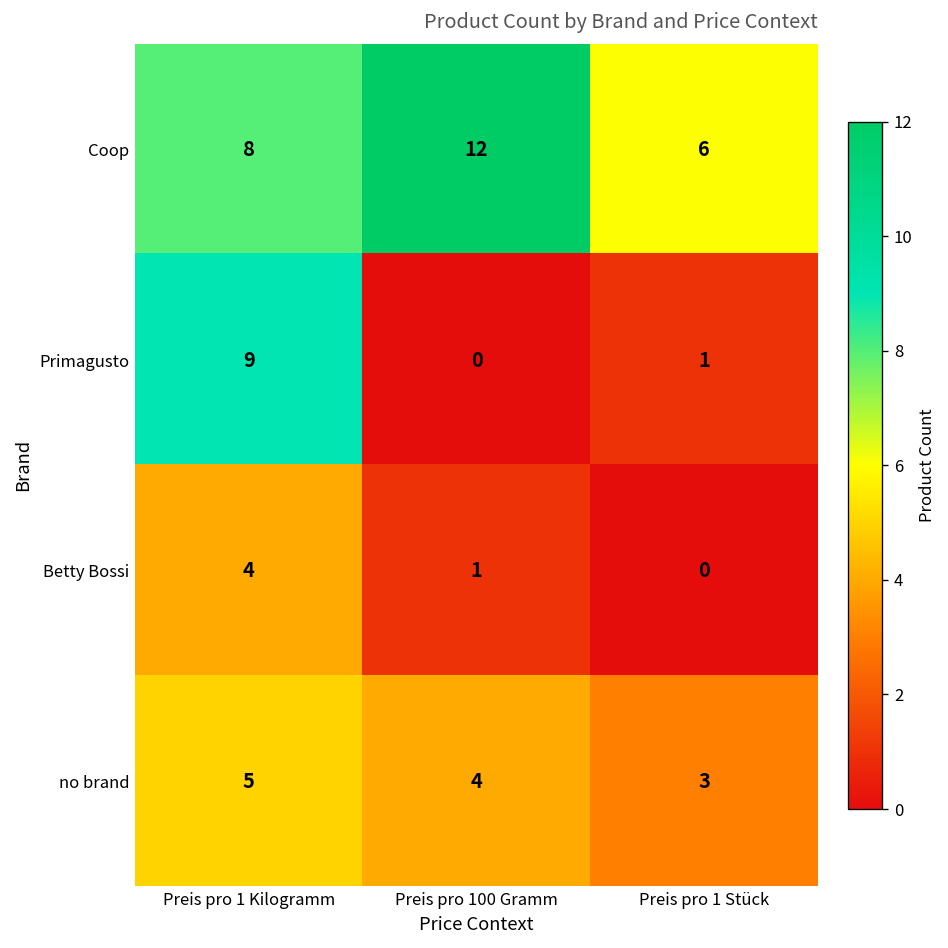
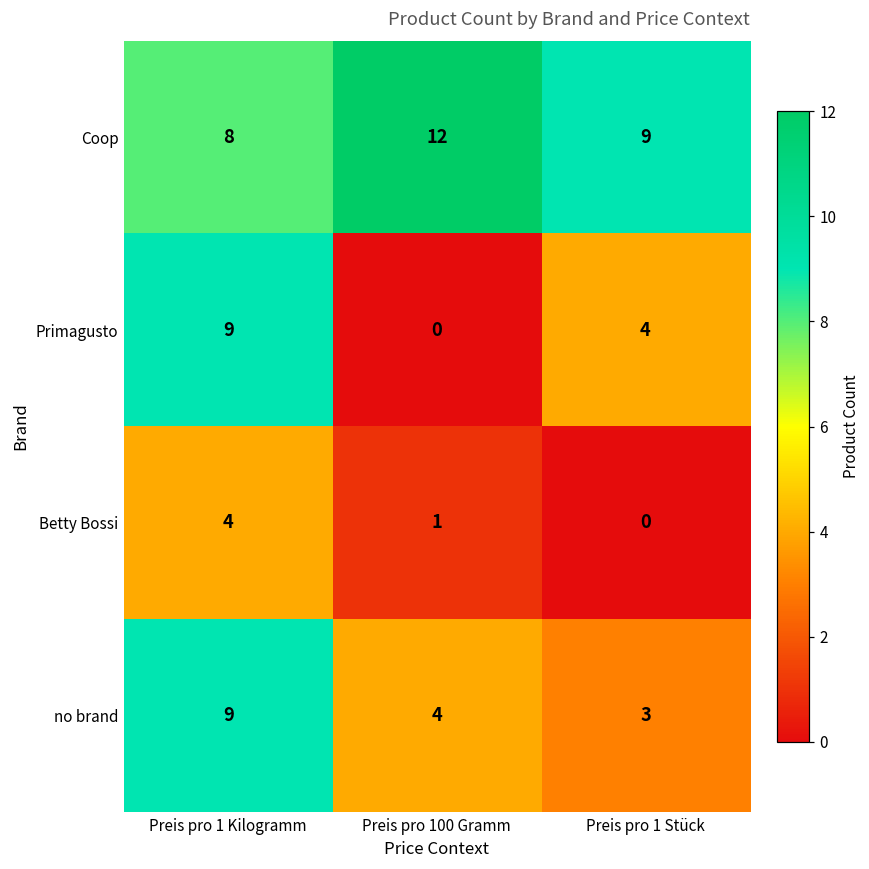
  {
    "Coop": {
      "Preis pro 1 Kilogramm": 8,
      "Preis pro 100 Gramm": 12,
-     "Preis pro 1 Stück": 6
+     "Preis pro 1 Stück": 9
    },
    "Primagusto": {
      "Preis pro 1 Kilogramm": 9,
      "Preis pro 100 Gramm": 0,
-     "Preis pro 1 Stück": 1
+     "Preis pro 1 Stück": 4
    },
    "Betty Bossi": {
      "Preis pro 1 Kilogramm": 4,
      "Preis pro 100 Gramm": 1,
      "Preis pro 1 Stück": 0
    },
    "no brand": {
-     "Preis pro 1 Kilogramm": 5,
+     "Preis pro 1 Kilogramm": 9,
      "Preis pro 100 Gramm": 4,
      "Preis pro 1 Stück": 3
    }
  }
